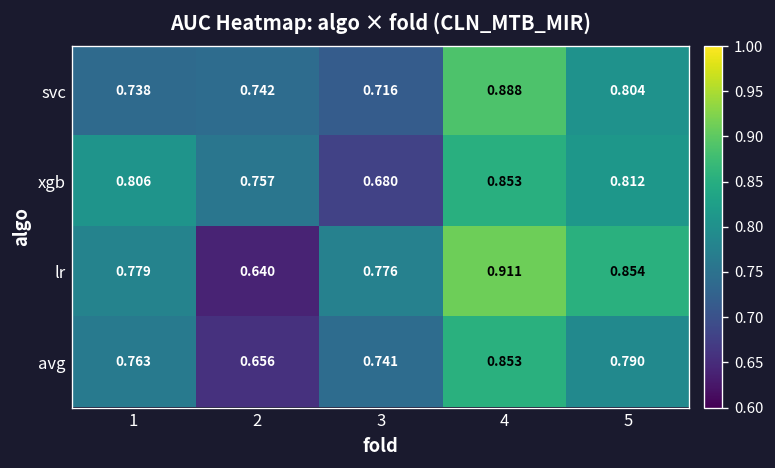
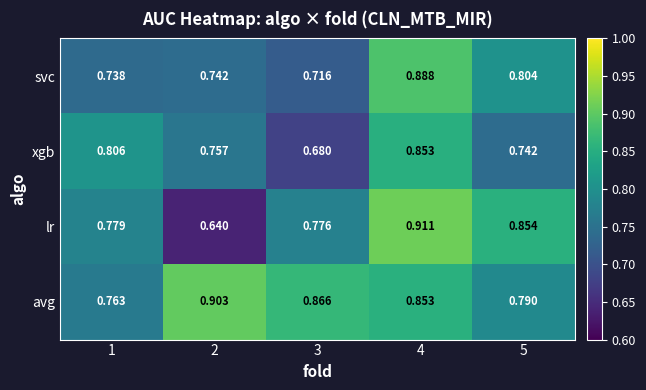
  {
    "svc": {
      "1": 0.738,
      "2": 0.742,
      "3": 0.716,
      "4": 0.888,
      "5": 0.804
    },
    "xgb": {
      "1": 0.806,
      "2": 0.757,
      "3": 0.680,
      "4": 0.853,
-     "5": 0.812
+     "5": 0.742
    },
    "lr": {
      "1": 0.779,
      "2": 0.640,
      "3": 0.776,
      "4": 0.911,
      "5": 0.854
    },
    "avg": {
      "1": 0.763,
-     "2": 0.656,
-     "3": 0.741,
+     "2": 0.903,
+     "3": 0.866,
      "4": 0.853,
      "5": 0.790
    }
  }
